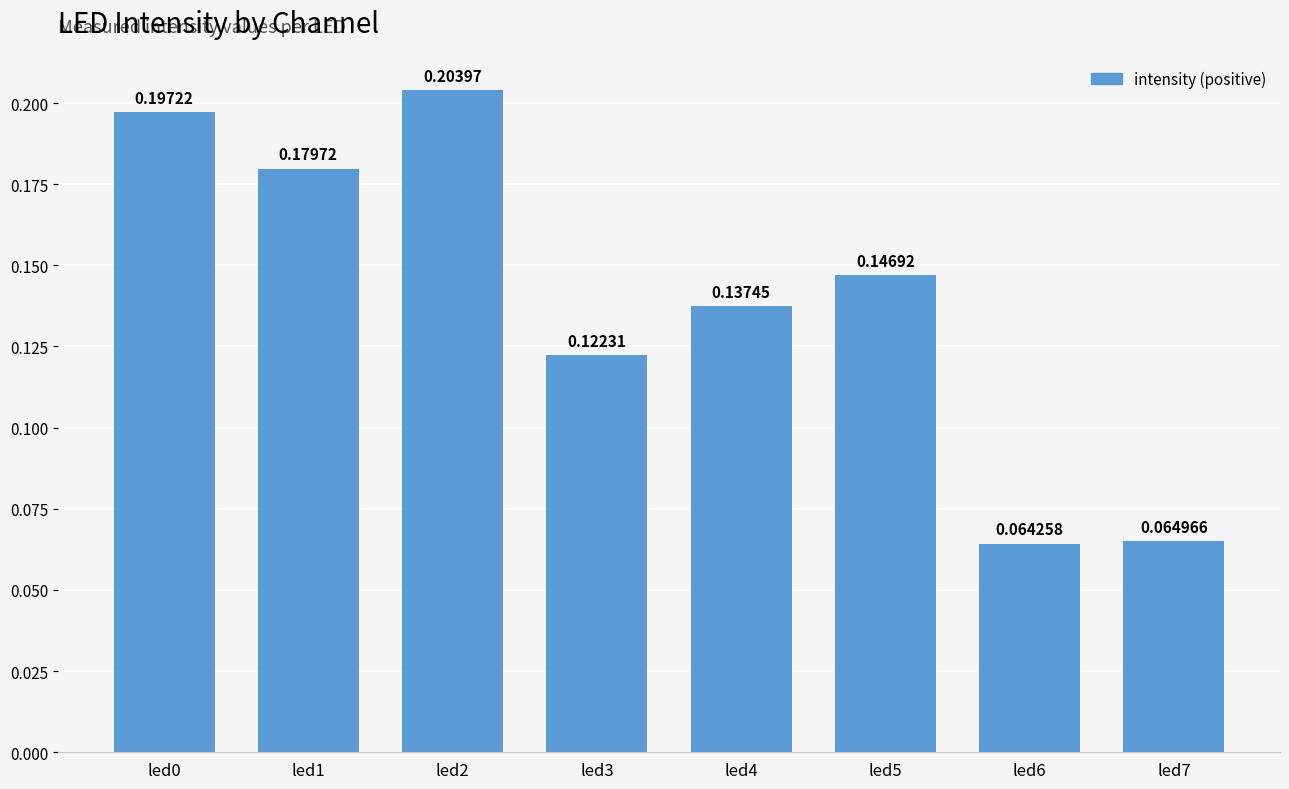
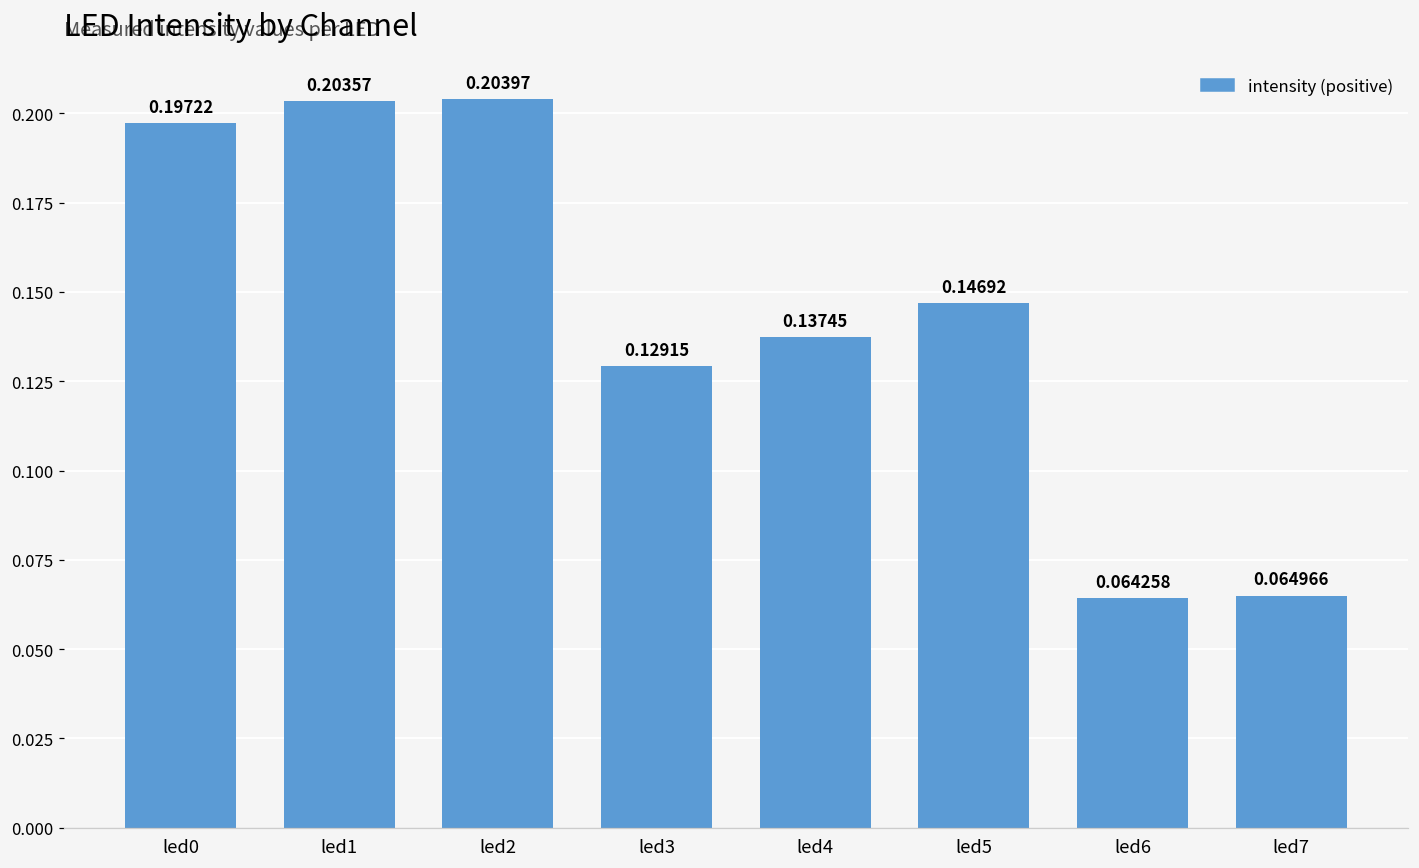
  {
    "led0": 0.19722,
-   "led1": 0.17972,
+   "led1": 0.20357,
    "led2": 0.20397,
-   "led3": 0.12231,
+   "led3": 0.12915,
    "led4": 0.13745,
    "led5": 0.14692,
    "led6": 0.064258,
    "led7": 0.064966
  }
